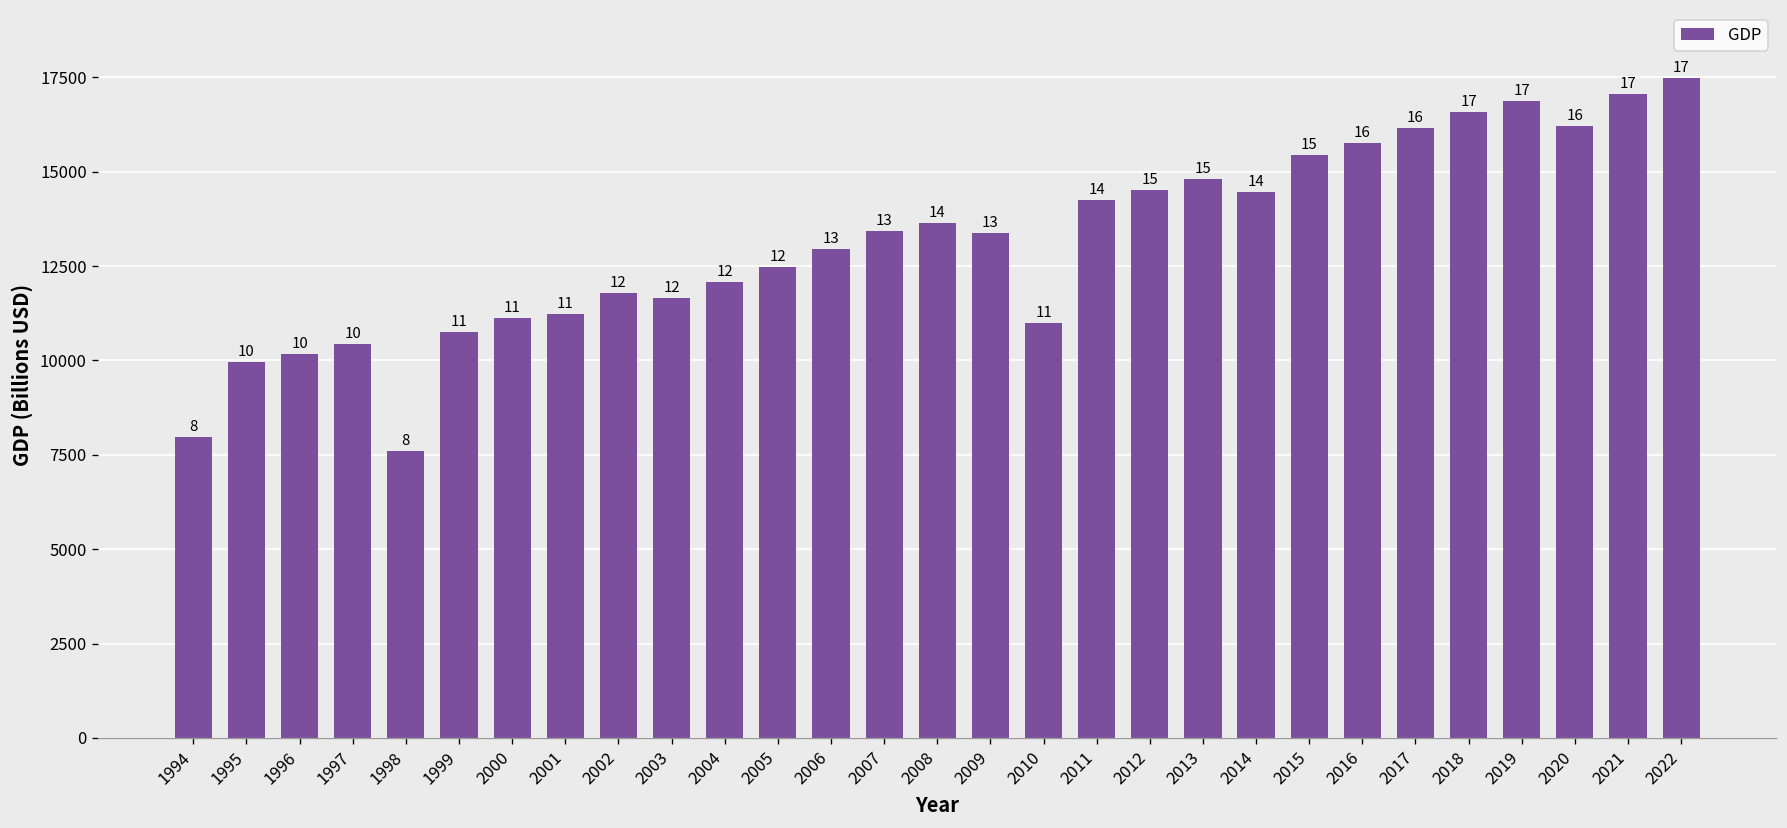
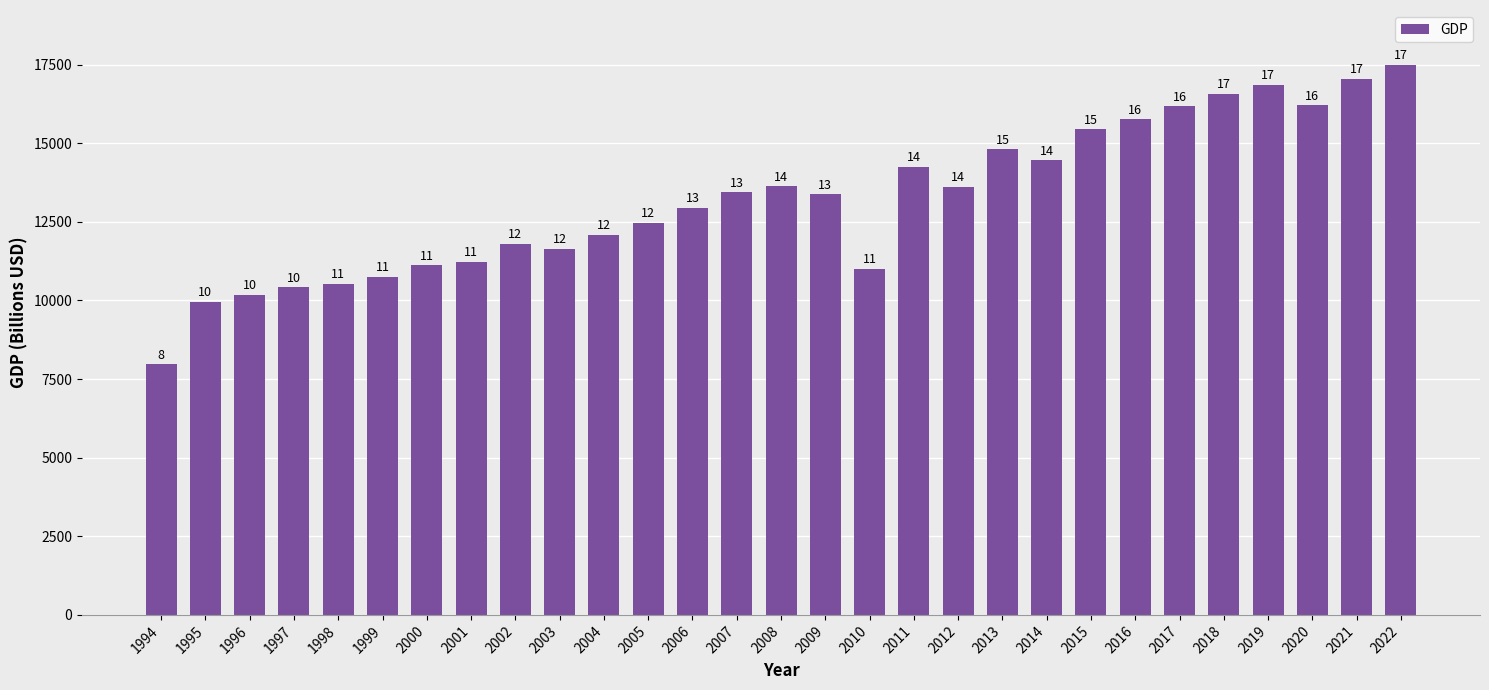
  {
-   "1998": 8,
-   "2012": 15
+   "1998": 11,
+   "2012": 14
  }
